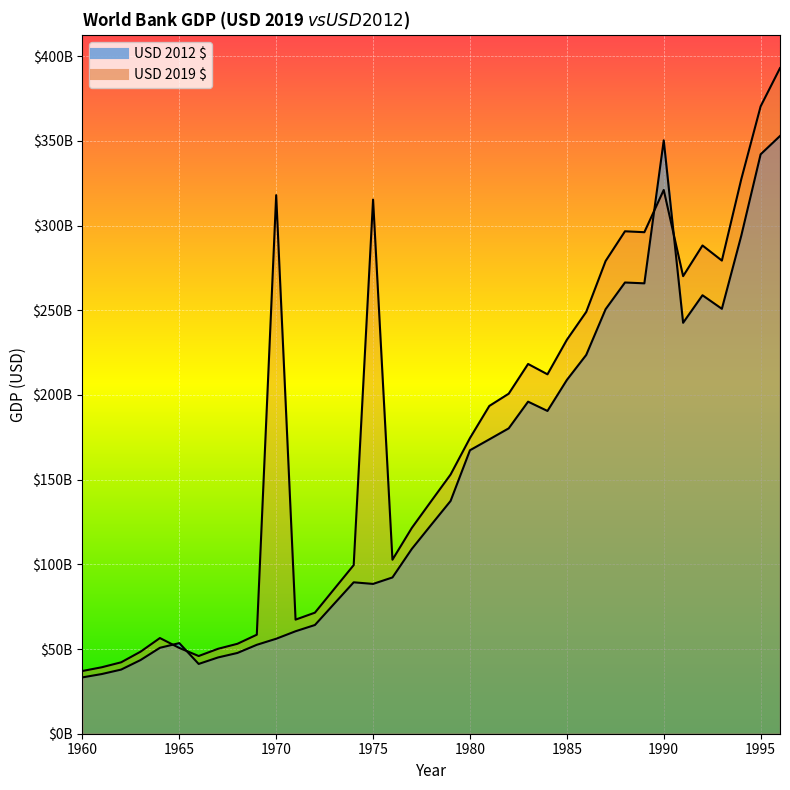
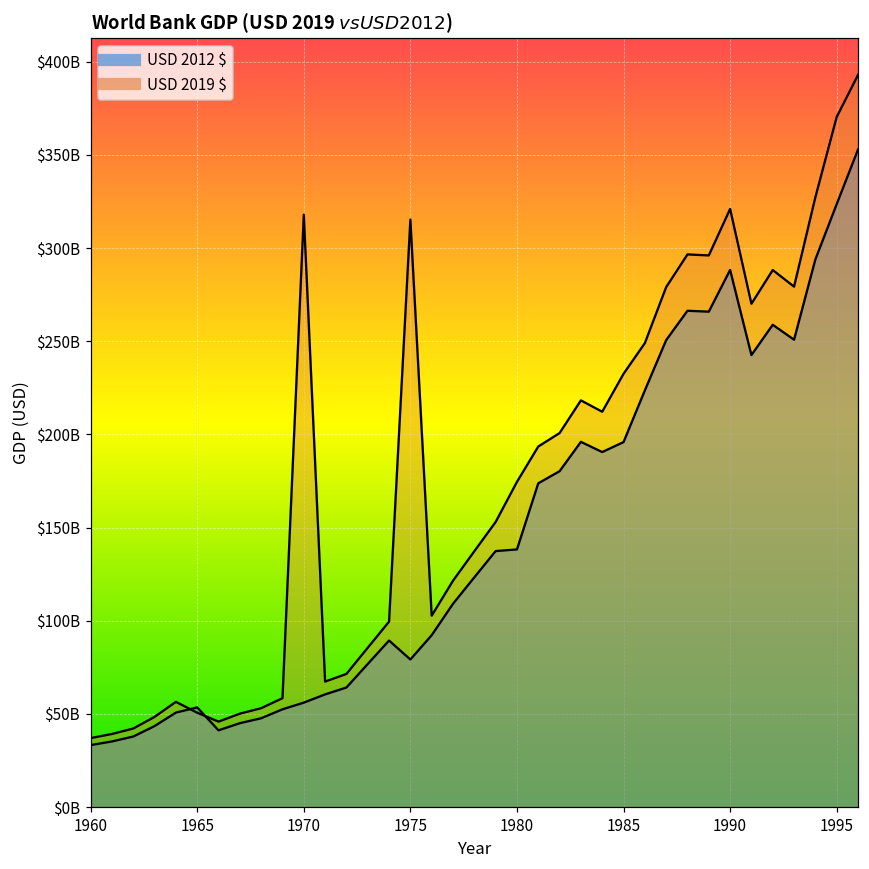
  {
    "USD 2012 $": {
      "1960": "$33000000000",
      "1965": "$53000000000",
      "1970": "$56000000000",
-     "1975": "$88000000000",
-     "1980": "$167000000000",
-     "1985": "$209000000000",
-     "1990": "$350000000000",
-     "1995": "$342000000000"
+     "1975": "$79000000000",
+     "1980": "$138000000000",
+     "1985": "$196000000000",
+     "1990": "$288000000000",
+     "1995": "$324000000000"
    },
    "USD 2019 $": {
      "1960": "$37000000000",
      "1965": "$51000000000",
      "1970": "$318000000000",
      "1975": "$315000000000",
      "1980": "$175000000000",
      "1985": "$233000000000",
      "1990": "$321000000000",
      "1995": "$370000000000"
    }
  }
